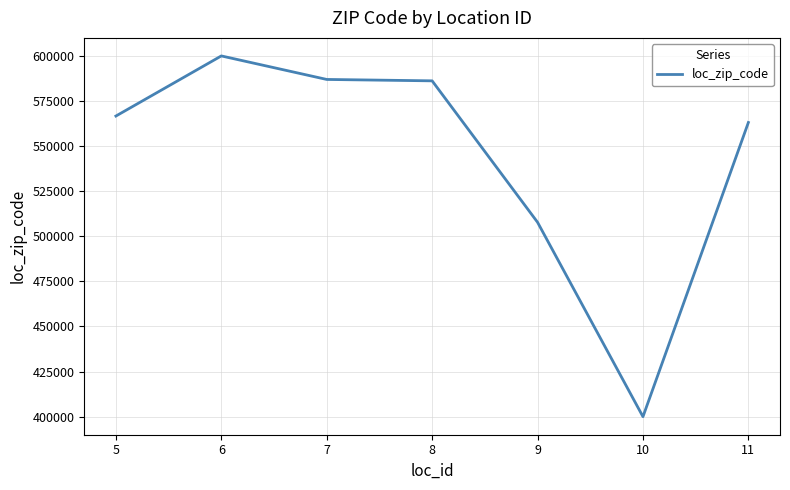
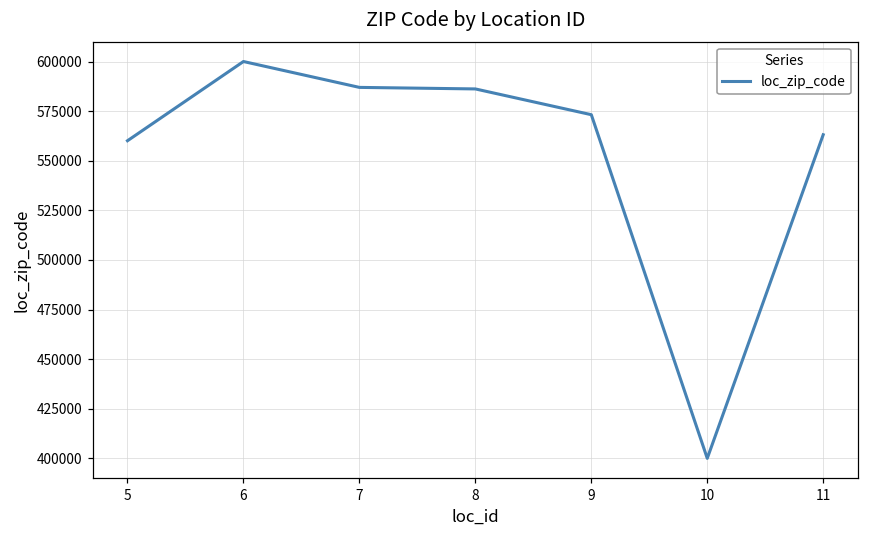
  {
-   "5": 567000,
+   "5": 560000,
    "6": 600000,
    "7": 587000,
    "8": 586000,
-   "9": 508000,
+   "9": 573000,
    "10": 400000,
    "11": 563000
  }
